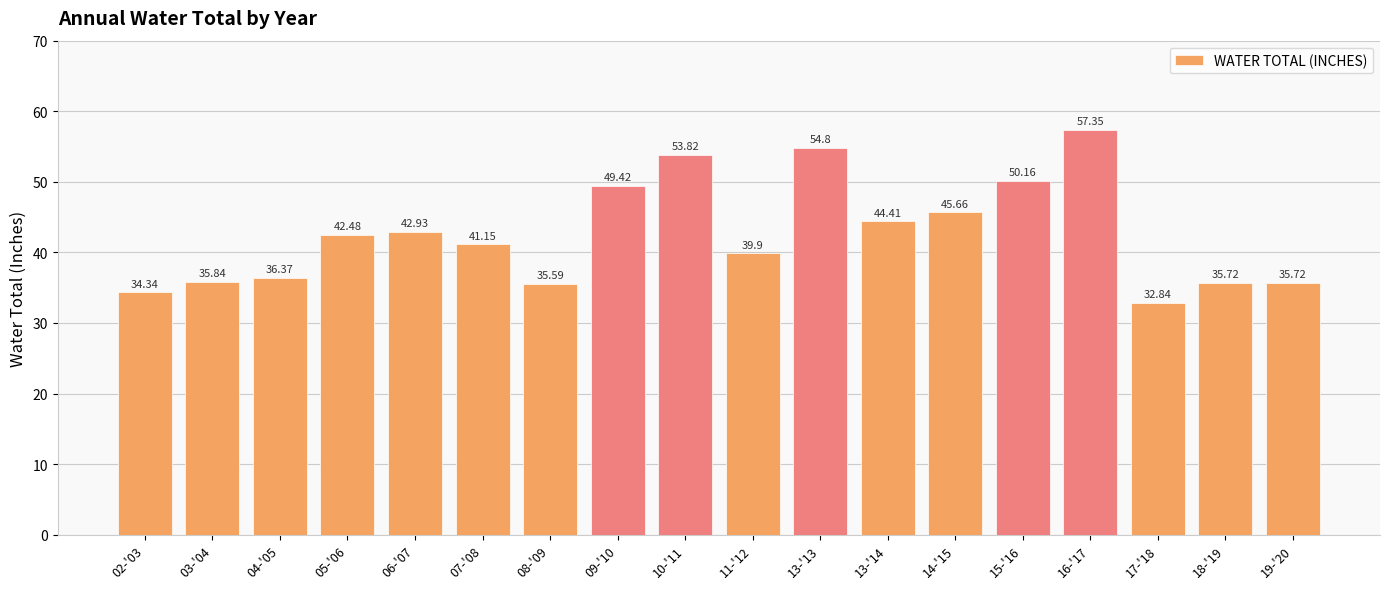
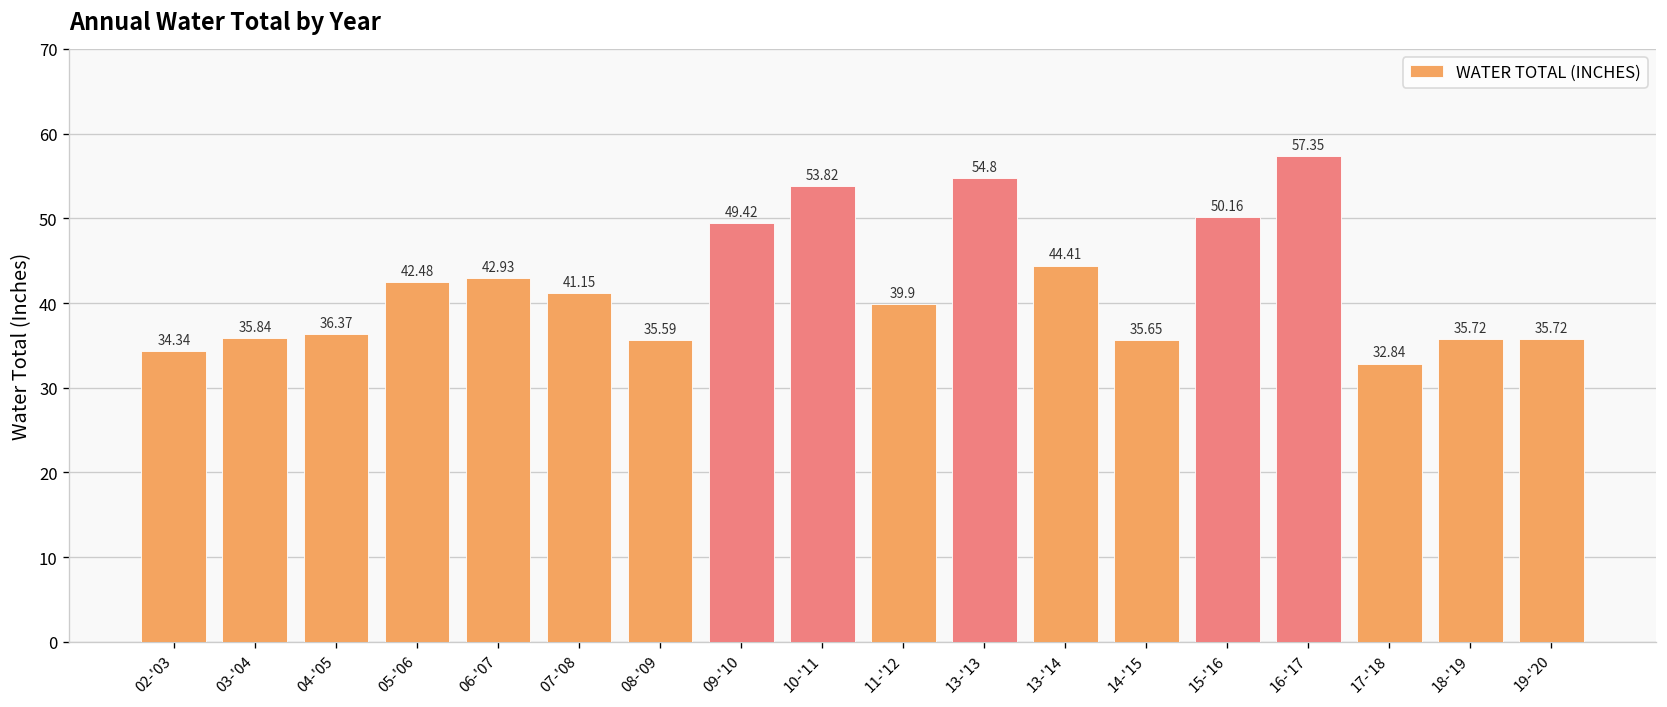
  {
    "02-'03": 34.34,
    "03-'04": 35.84,
    "04-'05": 36.37,
    "05-'06": 42.48,
    "06-'07": 42.93,
    "07-'08": 41.15,
    "08-'09": 35.59,
    "09-'10": 49.42,
    "10-'11": 53.82,
    "11-'12": 39.9,
    "13-'13": 54.8,
    "13-'14": 44.41,
-   "14-'15": 45.66,
+   "14-'15": 35.65,
    "15-'16": 50.16,
    "16-'17": 57.35,
    "17-'18": 32.84,
    "18-'19": 35.72,
    "19-'20": 35.72
  }
